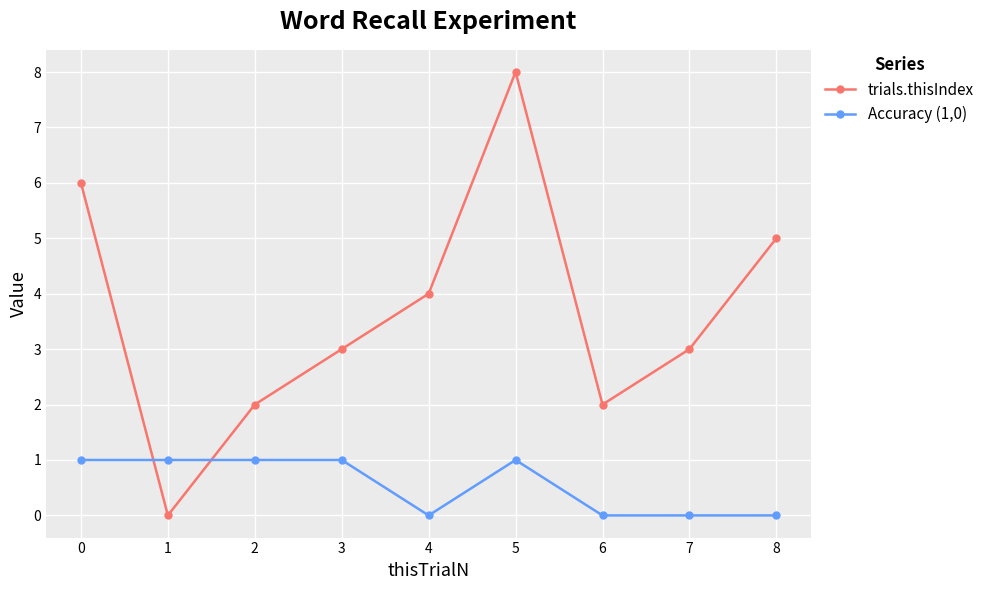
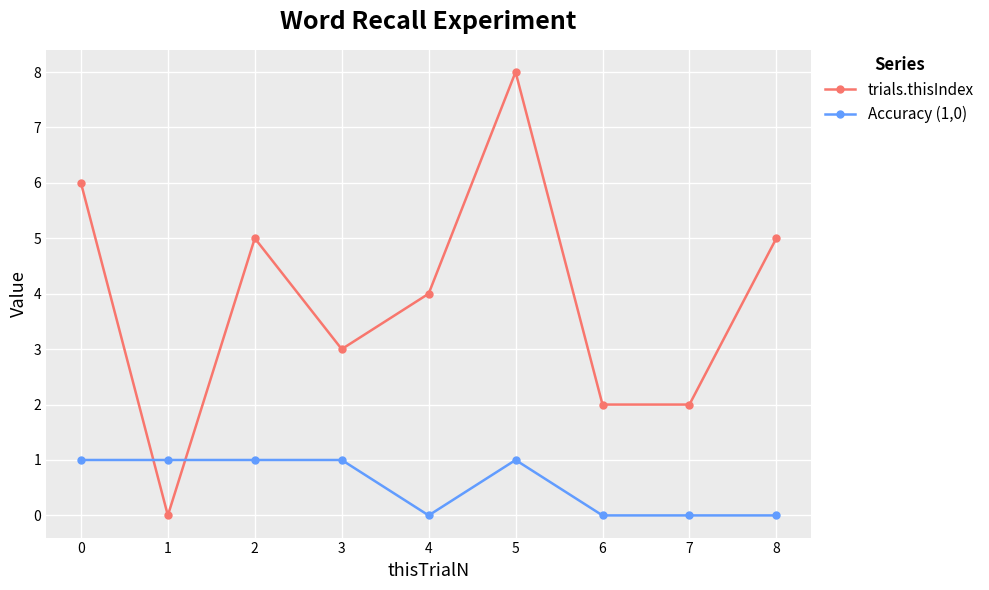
  {
    "trials.thisIndex": {
      "0": 6,
      "1": 0,
-     "2": 2,
+     "2": 5,
      "3": 3,
      "4": 4,
      "5": 8,
      "6": 2,
-     "7": 3,
+     "7": 2,
      "8": 5
    },
    "Accuracy (1,0)": {
      "0": 1,
      "1": 1,
      "2": 1,
      "3": 1,
      "4": 0,
      "5": 1,
      "6": 0,
      "7": 0,
      "8": 0
    }
  }
